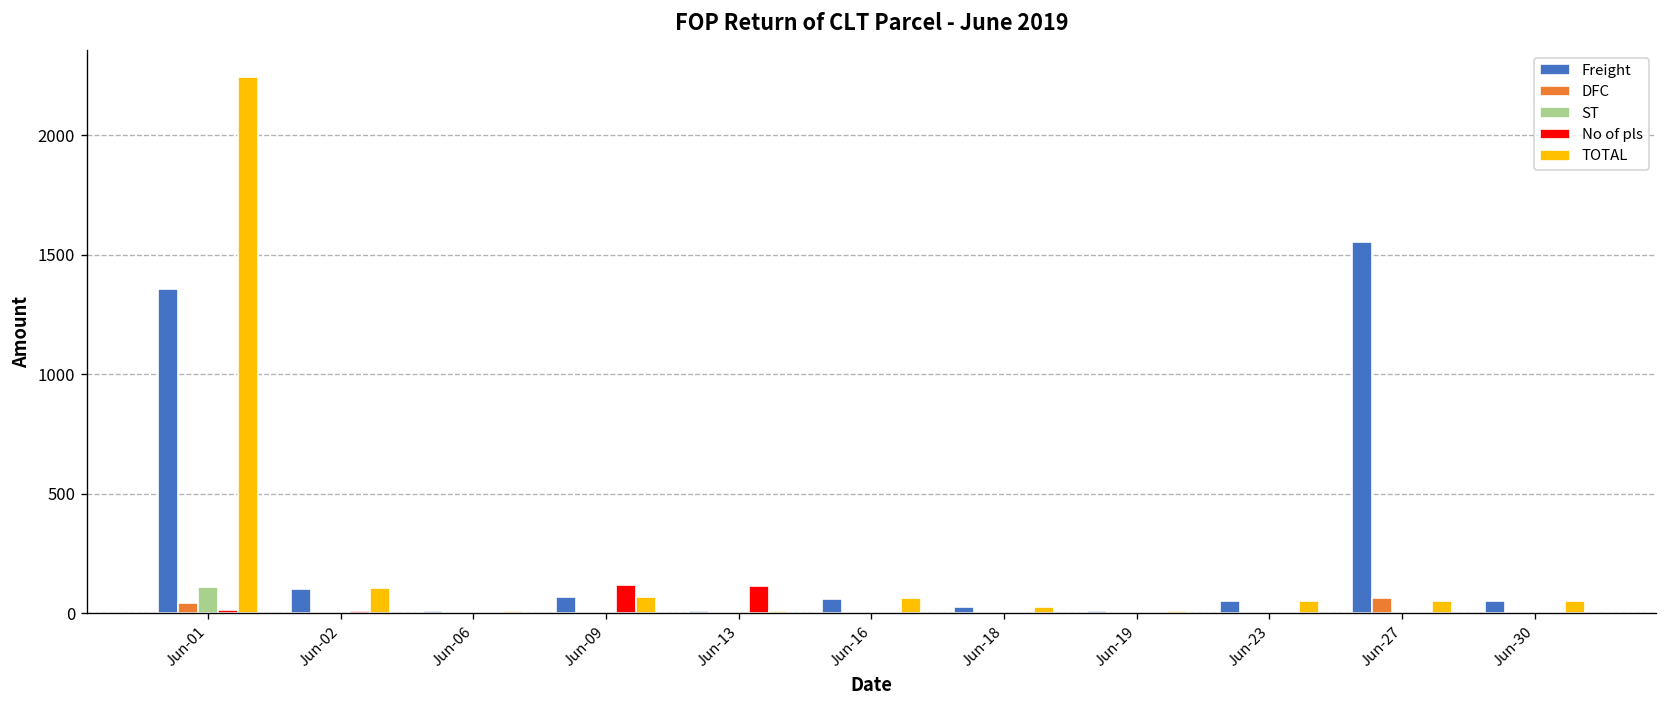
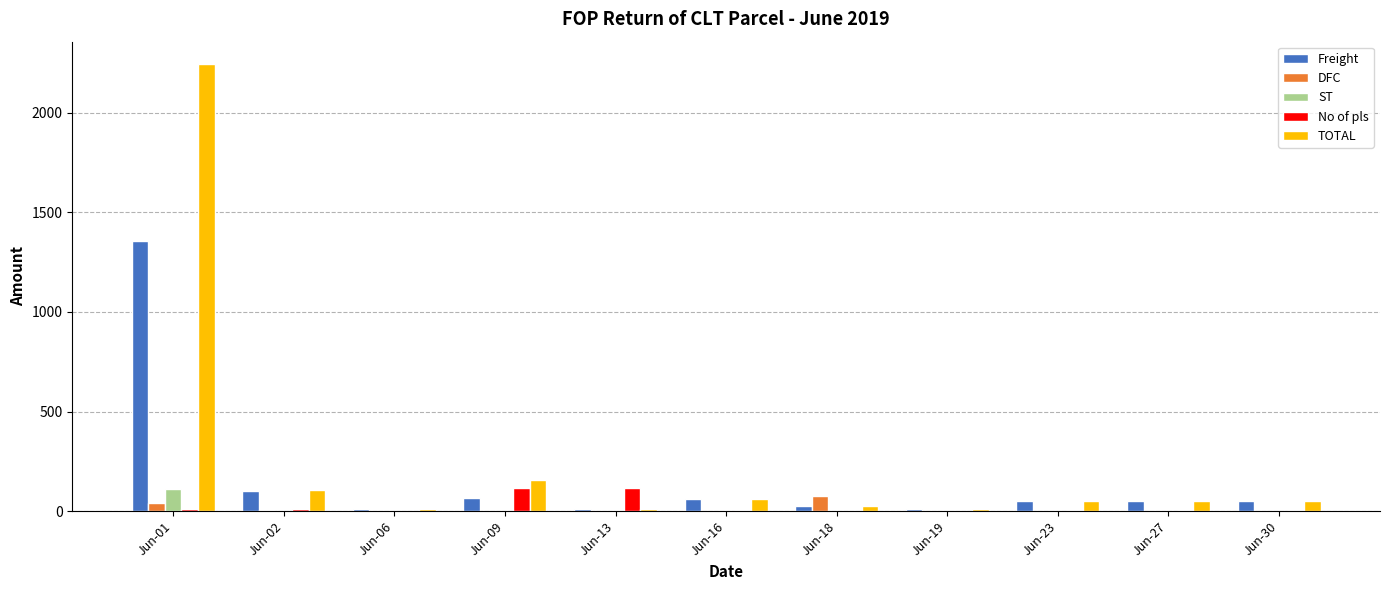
  {
    "Freight": {
      "Jun-01": 1360,
      "Jun-02": 100,
      "Jun-09": 70,
      "Jun-16": 60,
      "Jun-18": 30,
      "Jun-23": 50,
-     "Jun-27": 1560,
+     "Jun-27": 50,
      "Jun-30": 50
    },
    "DFC": {
      "Jun-01": 40,
-     "Jun-18": 0,
-     "Jun-27": 70
+     "Jun-18": 80,
+     "Jun-27": 0
    },
    "ST": {
      "Jun-01": 110,
      "Jun-02": 0,
      "Jun-06": 0,
      "Jun-09": 0,
      "Jun-13": 0,
      "Jun-16": 0,
      "Jun-18": 0,
      "Jun-19": 0,
      "Jun-23": 0,
      "Jun-27": 0,
      "Jun-30": 0
    },
    "No of pls": {
      "Jun-09": 120,
      "Jun-13": 110
    },
    "TOTAL": {
      "Jun-01": 2250,
      "Jun-02": 110,
-     "Jun-09": 70,
+     "Jun-09": 150,
      "Jun-16": 60,
      "Jun-18": 30,
      "Jun-23": 50,
      "Jun-27": 50,
      "Jun-30": 50
    }
  }
